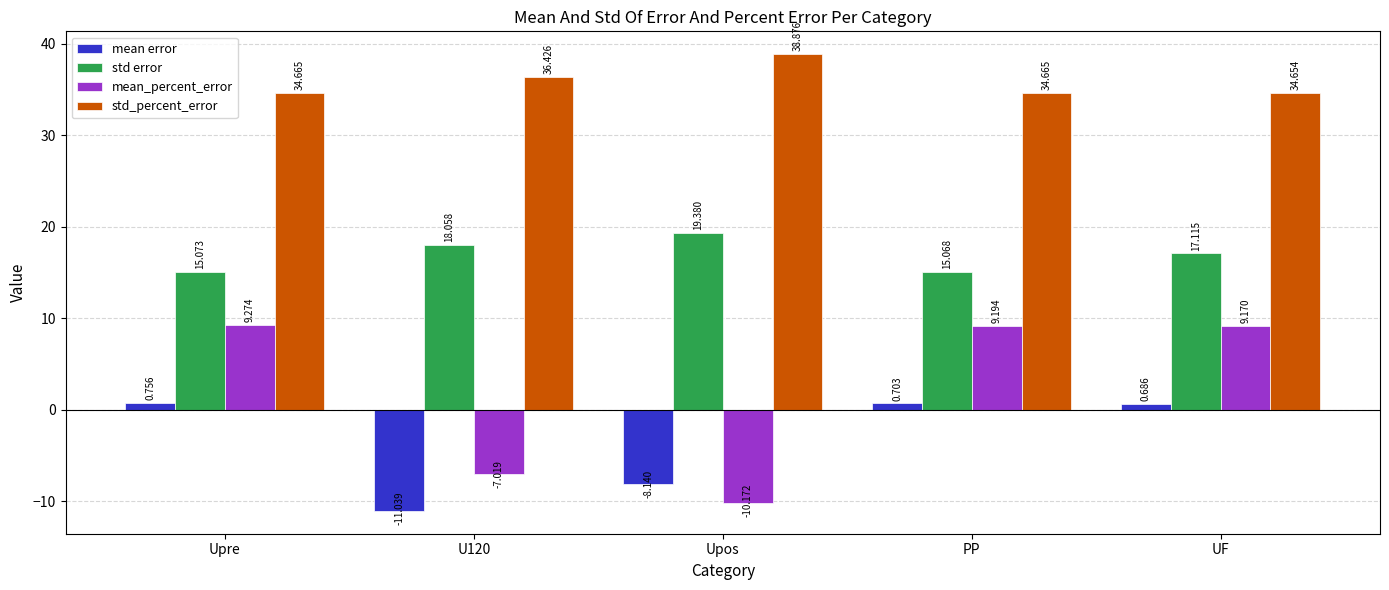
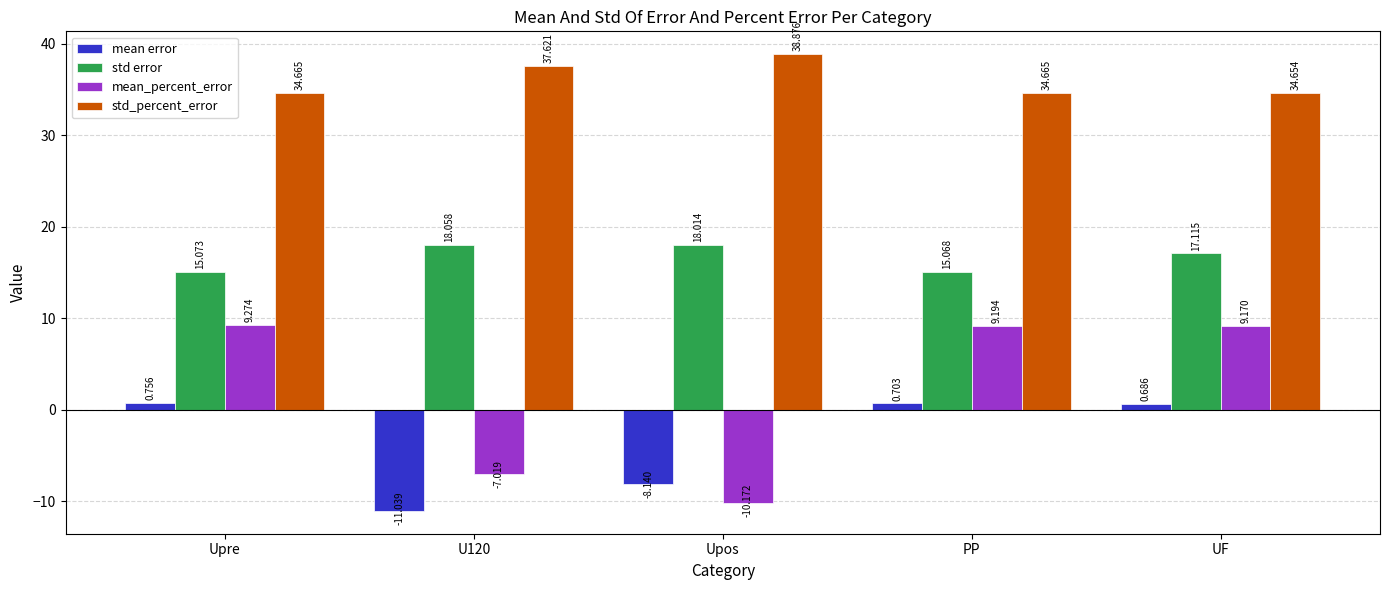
  {
    "mean error": {
      "Upre": 0.756,
      "U120": -11.039,
      "Upos": -8.140,
      "PP": 0.703,
      "UF": 0.686
    },
    "std error": {
      "Upre": 15.073,
      "U120": 18.058,
-     "Upos": 19.380,
+     "Upos": 18.014,
      "PP": 15.068,
      "UF": 17.115
    },
    "mean_percent_error": {
      "Upre": 9.274,
      "U120": -7.019,
      "Upos": -10.172,
      "PP": 9.194,
      "UF": 9.170
    },
    "std_percent_error": {
      "Upre": 34.665,
-     "U120": 36.426,
+     "U120": 37.621,
      "Upos": 38.876,
      "PP": 34.665,
      "UF": 34.654
    }
  }
